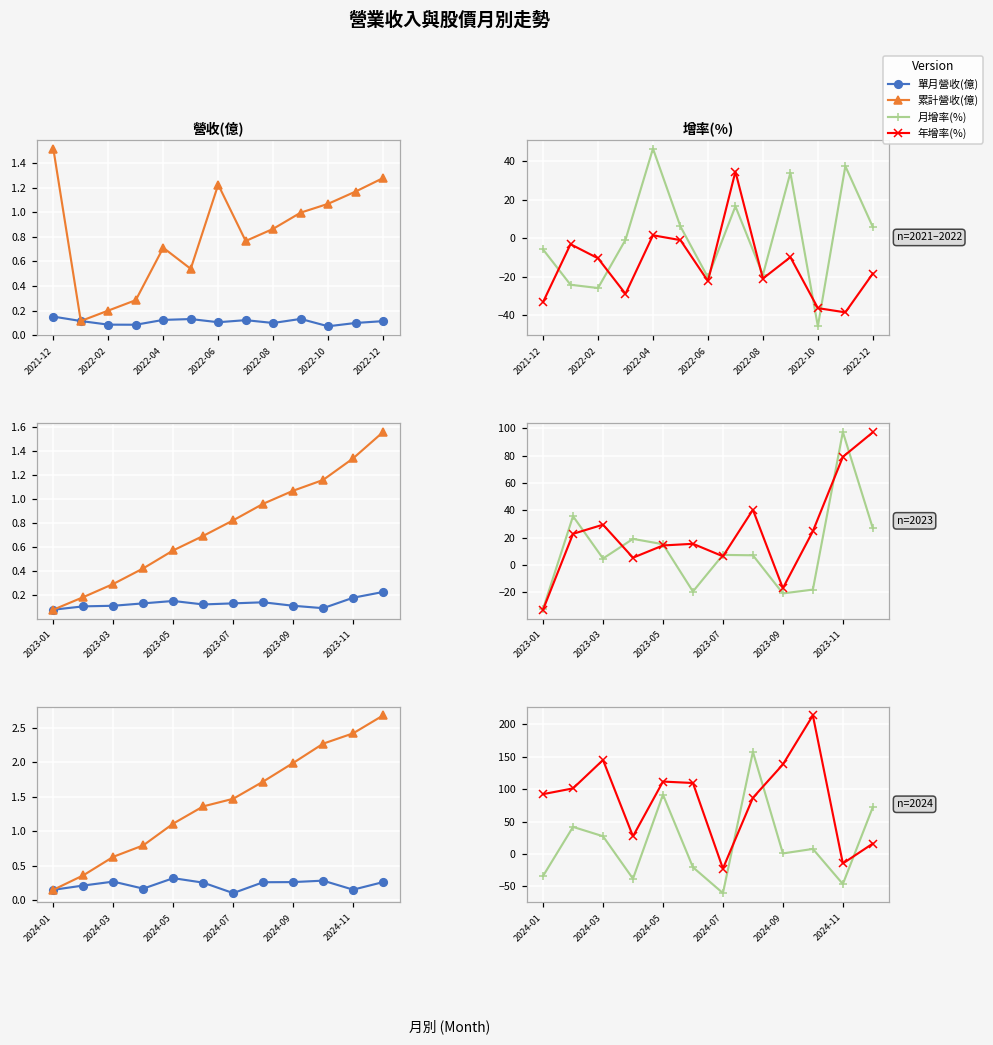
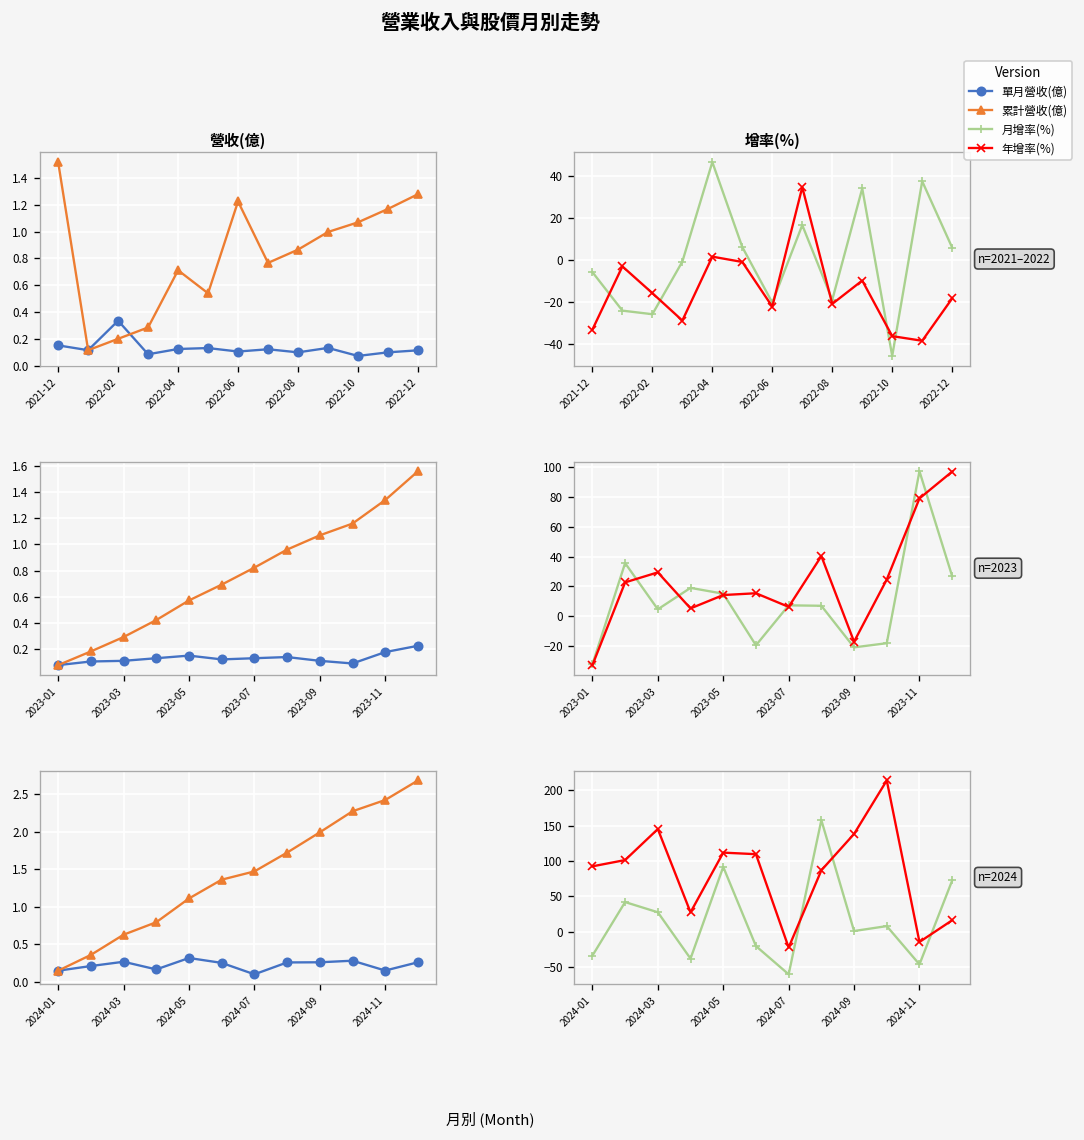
  {
    "營收(億)": {
      "單月營收(億)": {
        "2021-12": 0.15,
-       "2022-02": 0.09,
+       "2022-02": 0.34,
        "2022-04": 0.12,
        "2022-06": 0.11,
        "2022-08": 0.10,
        "2022-10": 0.07,
        "2022-12": 0.11
      },
      "累計營收(億)": {
        "2021-12": 1.52,
        "2022-02": 0.20,
        "2022-04": 0.71,
        "2022-06": 1.23,
        "2022-08": 0.87,
        "2022-10": 1.07,
        "2022-12": 1.28
      }
    },
    "增率(%)": {
      "月增率(%)": {
        "2021-12": -6,
        "2022-02": -26,
        "2022-04": 46,
        "2022-06": -20,
        "2022-08": -19,
        "2022-10": -46
      },
      "年增率(%)": {
        "2021-12": -33,
-       "2022-02": -10,
+       "2022-02": -16,
        "2022-04": 2,
        "2022-06": -22,
        "2022-08": -21,
        "2022-10": -36,
        "2022-12": -18
      }
    }
  }
